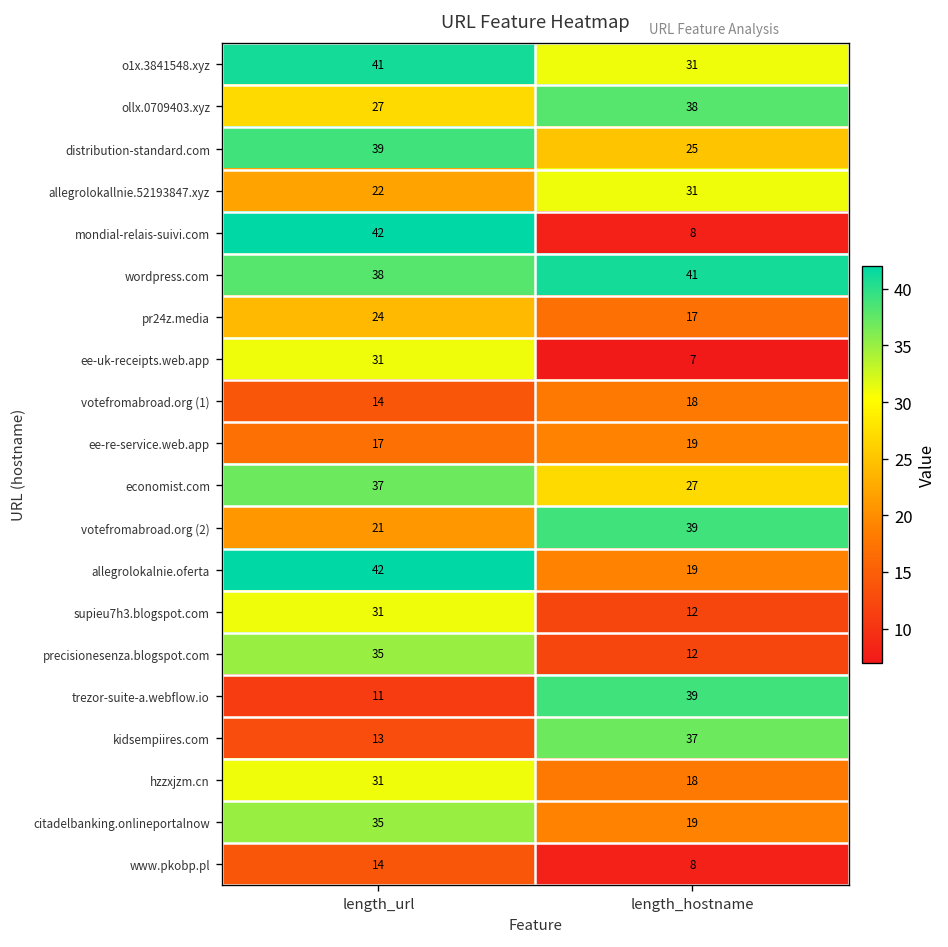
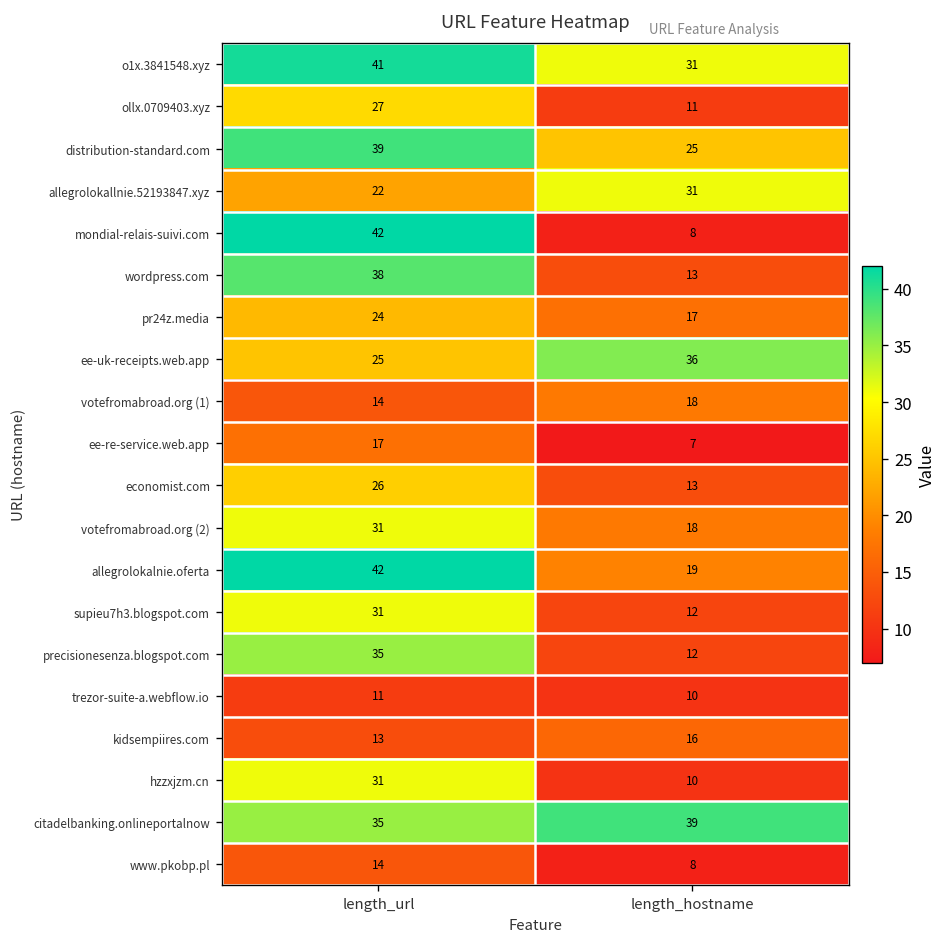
  {
    "o1x.3841548.xyz": {
      "length_url": 41,
      "length_hostname": 31
    },
    "ollx.0709403.xyz": {
      "length_url": 27,
-     "length_hostname": 38
+     "length_hostname": 11
    },
    "distribution-standard.com": {
      "length_url": 39,
      "length_hostname": 25
    },
    "allegrolokallnie.52193847.xyz": {
      "length_url": 22,
      "length_hostname": 31
    },
    "mondial-relais-suivi.com": {
      "length_url": 42,
      "length_hostname": 8
    },
    "wordpress.com": {
      "length_url": 38,
-     "length_hostname": 41
+     "length_hostname": 13
    },
    "pr24z.media": {
      "length_url": 24,
      "length_hostname": 17
    },
    "ee-uk-receipts.web.app": {
-     "length_url": 31,
-     "length_hostname": 7
+     "length_url": 25,
+     "length_hostname": 36
    },
    "votefromabroad.org (1)": {
      "length_url": 14,
      "length_hostname": 18
    },
    "ee-re-service.web.app": {
      "length_url": 17,
-     "length_hostname": 19
+     "length_hostname": 7
    },
    "economist.com": {
-     "length_url": 37,
-     "length_hostname": 27
+     "length_url": 26,
+     "length_hostname": 13
    },
    "votefromabroad.org (2)": {
-     "length_url": 21,
-     "length_hostname": 39
+     "length_url": 31,
+     "length_hostname": 18
    },
    "allegrolokalnie.oferta": {
      "length_url": 42,
      "length_hostname": 19
    },
    "supieu7h3.blogspot.com": {
      "length_url": 31,
      "length_hostname": 12
    },
    "precisionesenza.blogspot.com": {
      "length_url": 35,
      "length_hostname": 12
    },
    "trezor-suite-a.webflow.io": {
      "length_url": 11,
-     "length_hostname": 39
+     "length_hostname": 10
    },
    "kidsempiires.com": {
      "length_url": 13,
-     "length_hostname": 37
+     "length_hostname": 16
    },
    "hzzxjzm.cn": {
      "length_url": 31,
-     "length_hostname": 18
+     "length_hostname": 10
    },
    "citadelbanking.onlineportalnow": {
      "length_url": 35,
-     "length_hostname": 19
+     "length_hostname": 39
    },
    "www.pkobp.pl": {
      "length_url": 14,
      "length_hostname": 8
    }
  }
